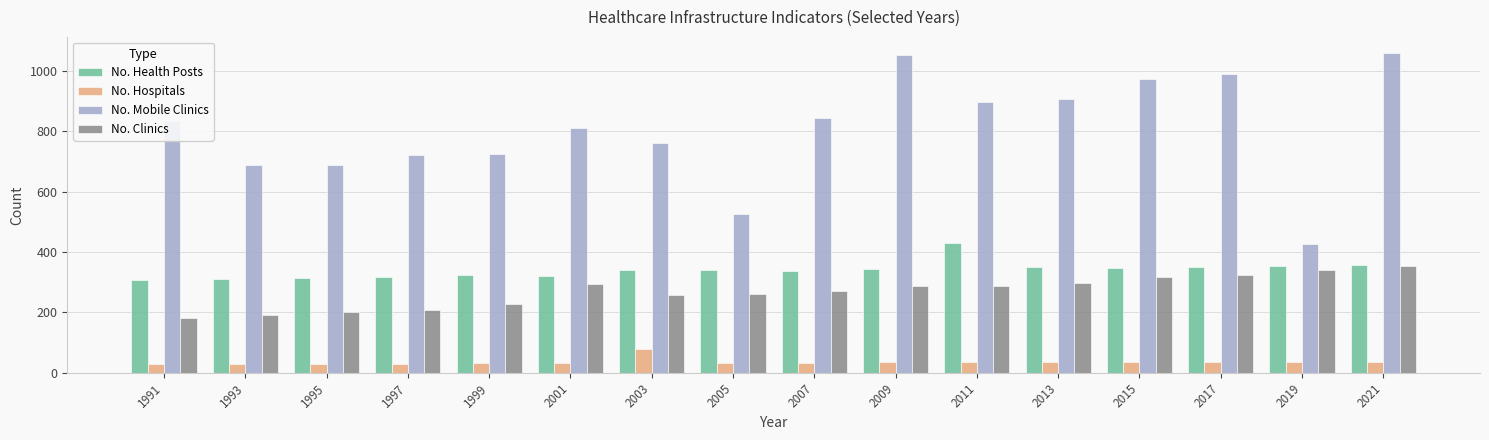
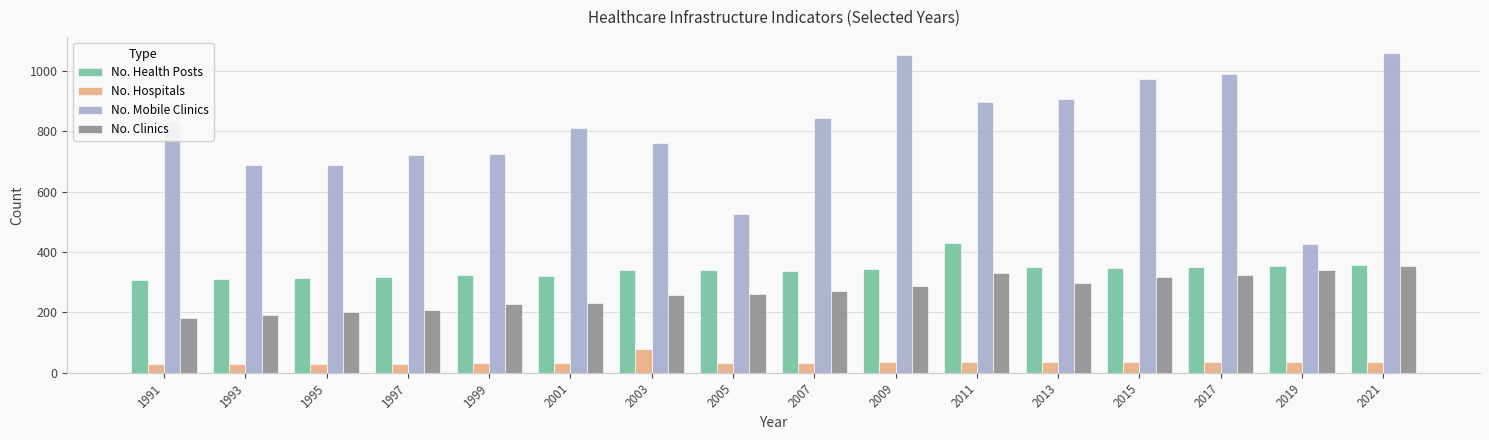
  {
    "No. Health Posts": {
      "1991": 310,
      "1993": 310,
      "1995": 310,
      "1997": 320,
      "1999": 330,
      "2001": 320,
      "2003": 340,
      "2005": 340,
      "2007": 340,
      "2009": 340,
      "2011": 430,
      "2013": 350,
      "2015": 350,
      "2017": 350,
      "2019": 350,
      "2021": 360
    },
    "No. Hospitals": {
      "1991": 30,
      "1993": 30,
      "1995": 30,
      "1997": 30,
      "1999": 30,
      "2001": 30,
      "2003": 80,
      "2005": 30,
      "2007": 30,
      "2009": 40,
      "2011": 40,
      "2013": 40,
      "2015": 40,
      "2017": 40,
      "2019": 40,
      "2021": 40
    },
    "No. Mobile Clinics": {
      "1993": 690,
      "1995": 690,
      "1997": 720,
      "1999": 730,
      "2001": 810,
      "2003": 760,
      "2005": 530,
      "2007": 840,
      "2009": 1050,
      "2011": 900,
      "2013": 910,
      "2015": 970,
      "2017": 990,
      "2019": 430,
      "2021": 1060
    },
    "No. Clinics": {
      "1991": 180,
      "1993": 190,
      "1995": 200,
      "1997": 210,
      "1999": 230,
-     "2001": 300,
+     "2001": 230,
      "2003": 260,
      "2005": 260,
      "2007": 270,
      "2009": 290,
-     "2011": 290,
+     "2011": 330,
      "2013": 300,
      "2015": 320,
      "2017": 330,
      "2019": 340,
      "2021": 360
    }
  }
